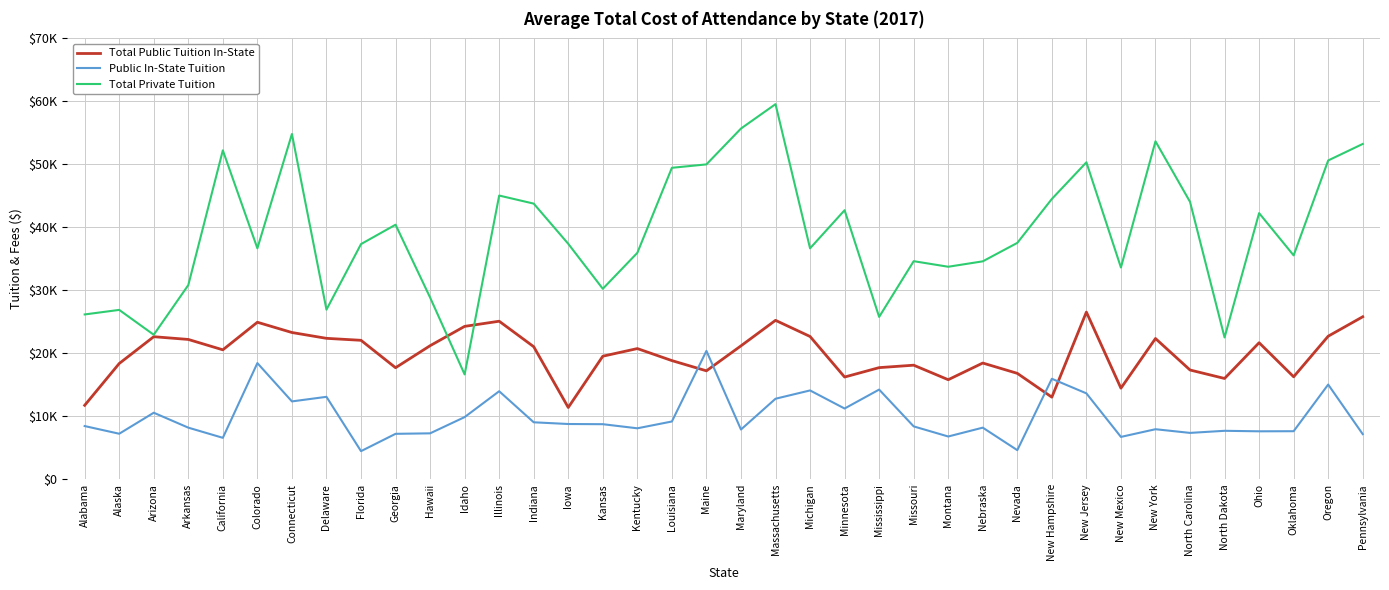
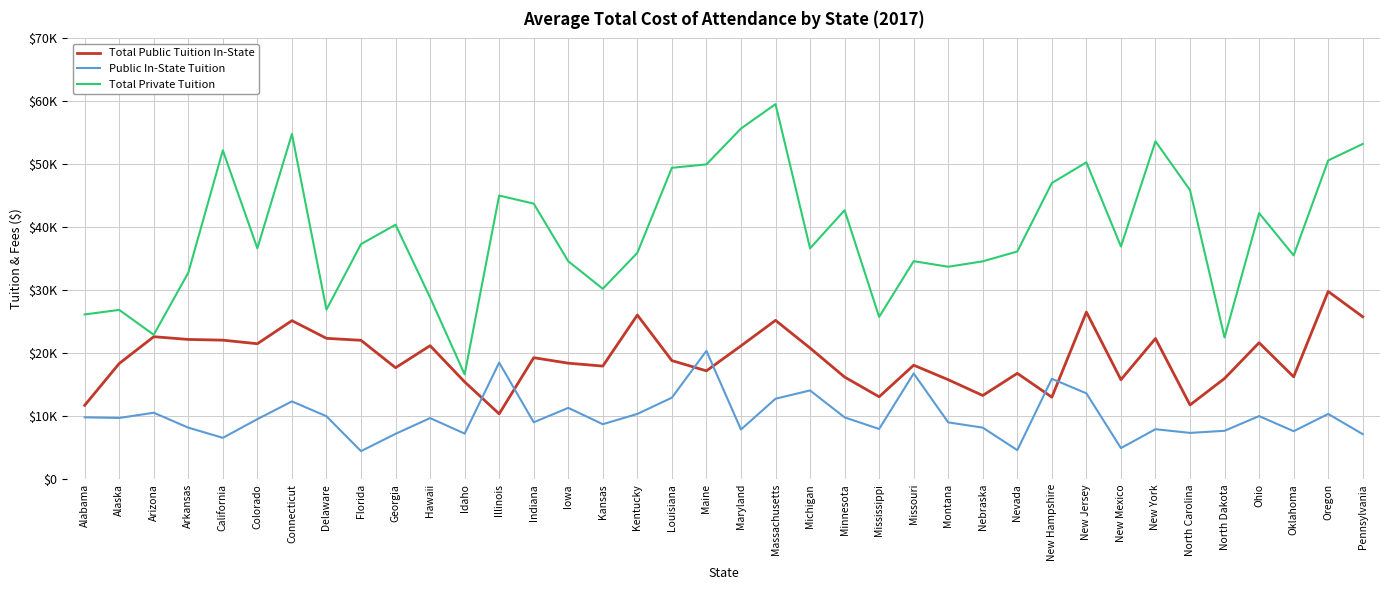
  {
    "Total Public Tuition In-State": {
      "Alabama": "$12000",
      "Alaska": "$18000",
      "Arkansas": "$22000",
-     "California": "$21000",
-     "Colorado": "$25000",
-     "Connecticut": "$23000",
+     "California": "$22000",
+     "Colorado": "$22000",
+     "Connecticut": "$25000",
      "Delaware": "$22000",
      "Florida": "$22000",
      "Georgia": "$18000",
      "Hawaii": "$21000",
-     "Idaho": "$24000",
-     "Illinois": "$25000",
-     "Indiana": "$21000",
-     "Iowa": "$11000",
-     "Kansas": "$20000",
-     "Kentucky": "$21000",
+     "Idaho": "$15000",
+     "Illinois": "$10000",
+     "Indiana": "$19000",
+     "Iowa": "$18000",
+     "Kansas": "$18000",
+     "Kentucky": "$26000",
      "Louisiana": "$19000",
      "Maine": "$17000",
      "Maryland": "$21000",
      "Massachusetts": "$25000",
-     "Michigan": "$23000",
+     "Michigan": "$21000",
      "Minnesota": "$16000",
-     "Mississippi": "$18000",
+     "Mississippi": "$13000",
      "Missouri": "$18000",
      "Montana": "$16000",
-     "Nebraska": "$18000",
+     "Nebraska": "$13000",
      "Nevada": "$17000",
      "New Hampshire": "$13000",
      "New Jersey": "$27000",
-     "New Mexico": "$14000",
+     "New Mexico": "$16000",
      "New York": "$22000",
-     "North Carolina": "$17000",
+     "North Carolina": "$12000",
      "North Dakota": "$16000",
      "Ohio": "$22000",
      "Oklahoma": "$16000",
-     "Oregon": "$23000",
+     "Oregon": "$30000",
      "Pennsylvania": "$26000"
    },
    "Public In-State Tuition": {
-     "Alabama": "$8000",
-     "Alaska": "$7000",
+     "Alabama": "$10000",
+     "Alaska": "$10000",
      "Arizona": "$11000",
      "Arkansas": "$8000",
      "California": "$7000",
-     "Colorado": "$18000",
+     "Colorado": "$10000",
      "Connecticut": "$12000",
-     "Delaware": "$13000",
+     "Delaware": "$10000",
      "Florida": "$4000",
      "Georgia": "$7000",
-     "Hawaii": "$7000",
-     "Idaho": "$10000",
-     "Illinois": "$14000",
+     "Hawaii": "$10000",
+     "Idaho": "$7000",
+     "Illinois": "$19000",
      "Indiana": "$9000",
-     "Iowa": "$9000",
+     "Iowa": "$11000",
      "Kansas": "$9000",
-     "Kentucky": "$8000",
-     "Louisiana": "$9000",
+     "Kentucky": "$10000",
+     "Louisiana": "$13000",
      "Maine": "$20000",
      "Maryland": "$8000",
      "Massachusetts": "$13000",
      "Michigan": "$14000",
-     "Minnesota": "$11000",
-     "Mississippi": "$14000",
-     "Missouri": "$8000",
-     "Montana": "$7000",
+     "Minnesota": "$10000",
+     "Mississippi": "$8000",
+     "Missouri": "$17000",
+     "Montana": "$9000",
      "Nebraska": "$8000",
      "Nevada": "$5000",
      "New Hampshire": "$16000",
      "New Jersey": "$14000",
-     "New Mexico": "$7000",
+     "New Mexico": "$5000",
      "New York": "$8000",
      "North Carolina": "$7000",
      "North Dakota": "$8000",
-     "Ohio": "$8000",
+     "Ohio": "$10000",
      "Oklahoma": "$8000",
-     "Oregon": "$15000",
+     "Oregon": "$10000",
      "Pennsylvania": "$7000"
    },
    "Total Private Tuition": {
      "Alabama": "$26000",
      "Alaska": "$27000",
-     "Arkansas": "$31000",
+     "Arkansas": "$33000",
      "California": "$52000",
      "Colorado": "$37000",
      "Connecticut": "$55000",
      "Delaware": "$27000",
      "Florida": "$37000",
      "Georgia": "$40000",
      "Hawaii": "$29000",
      "Idaho": "$17000",
      "Illinois": "$45000",
      "Indiana": "$44000",
-     "Iowa": "$37000",
+     "Iowa": "$35000",
      "Kansas": "$30000",
      "Kentucky": "$36000",
      "Louisiana": "$49000",
      "Maine": "$50000",
      "Maryland": "$56000",
      "Massachusetts": "$60000",
      "Michigan": "$37000",
      "Minnesota": "$43000",
      "Mississippi": "$26000",
      "Missouri": "$35000",
      "Montana": "$34000",
      "Nebraska": "$35000",
-     "Nevada": "$38000",
-     "New Hampshire": "$45000",
+     "Nevada": "$36000",
+     "New Hampshire": "$47000",
      "New Jersey": "$50000",
-     "New Mexico": "$34000",
+     "New Mexico": "$37000",
      "New York": "$54000",
-     "North Carolina": "$44000",
+     "North Carolina": "$46000",
      "North Dakota": "$23000",
      "Ohio": "$42000",
      "Oklahoma": "$36000",
      "Oregon": "$51000",
      "Pennsylvania": "$53000"
    }
  }
